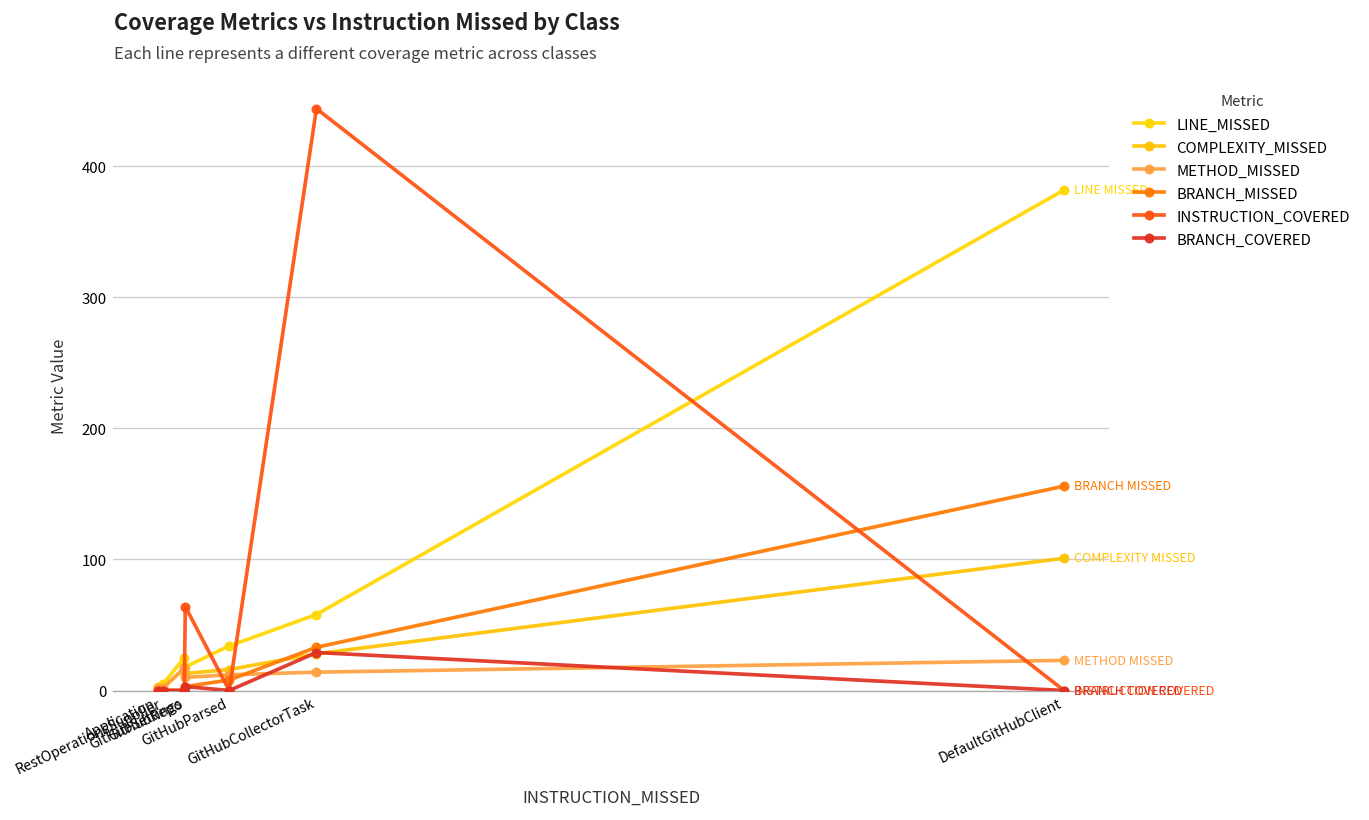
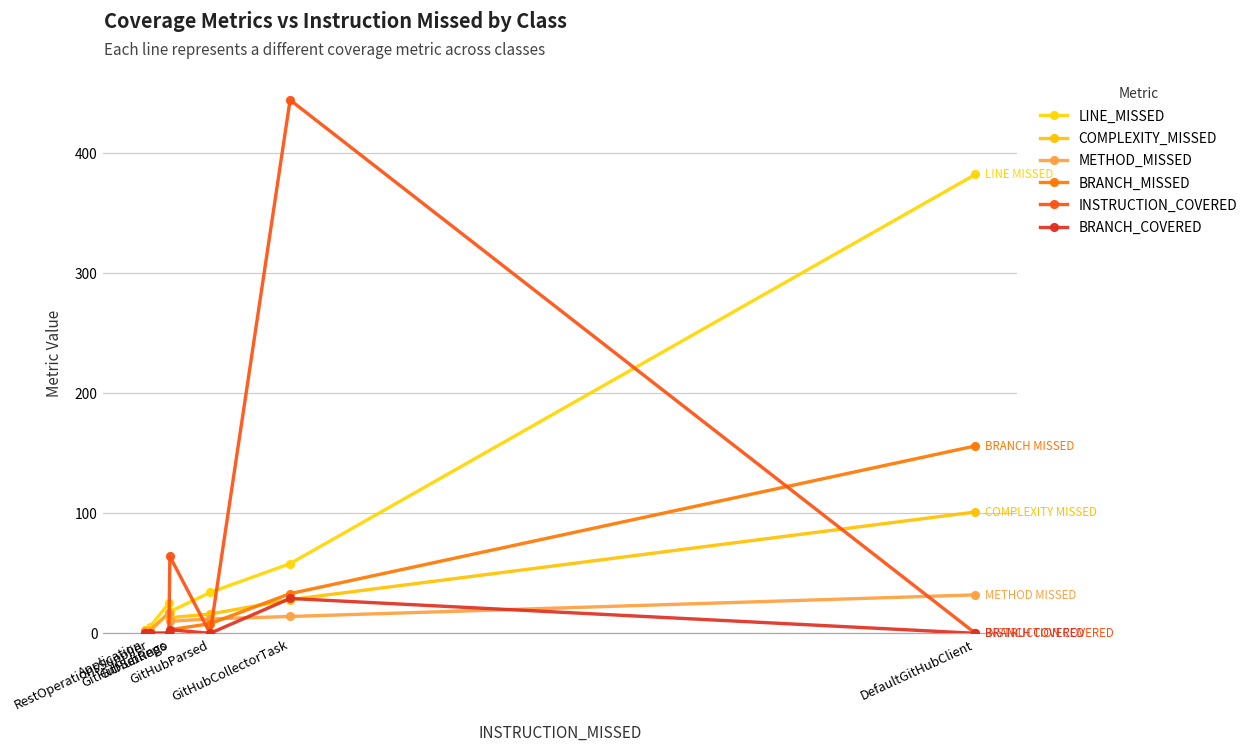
  {
    "METHOD_MISSED": {
      "GitHubRepo": 10,
      "GitHubParsed": 12,
      "GitHubCollectorTask": 14,
-     "DefaultGitHubClient": 23
+     "DefaultGitHubClient": 32
    }
  }
